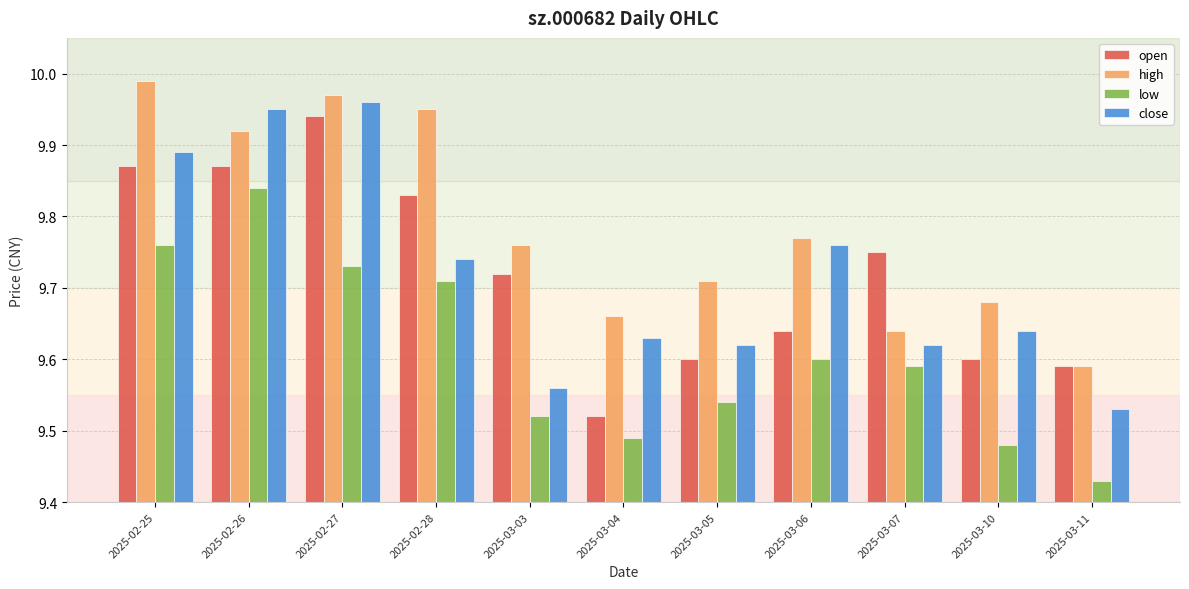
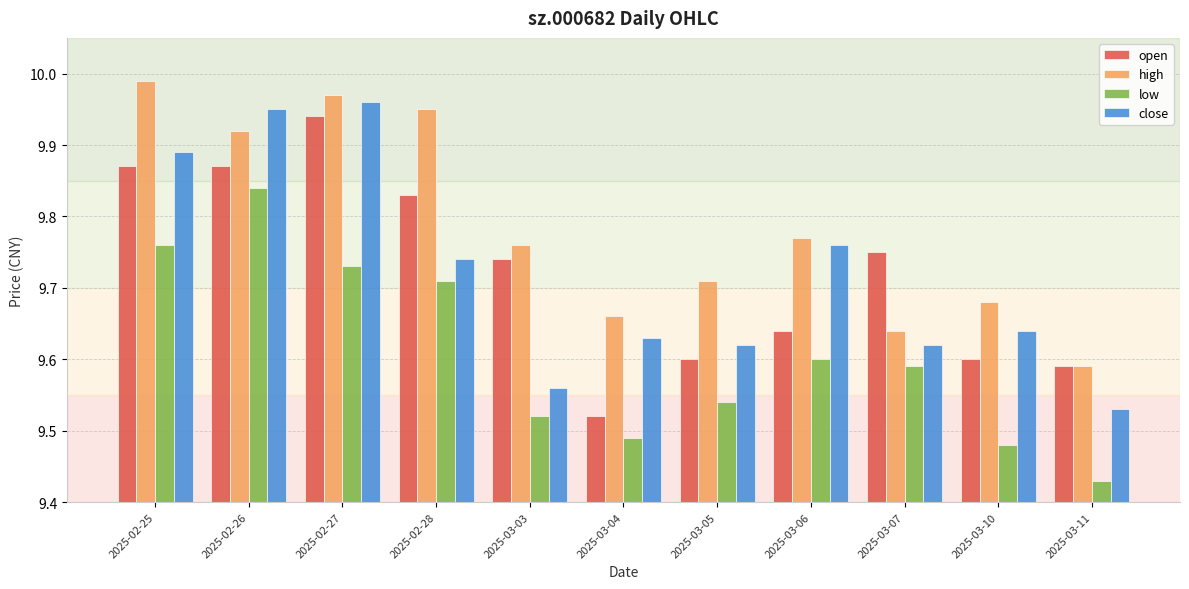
  {
    "open": {
      "2025-02-25": 9.87,
      "2025-02-26": 9.87,
      "2025-02-27": 9.94,
      "2025-02-28": 9.83,
-     "2025-03-03": 9.72,
+     "2025-03-03": 9.74,
      "2025-03-04": 9.52,
      "2025-03-05": 9.60,
      "2025-03-06": 9.64,
      "2025-03-07": 9.75,
      "2025-03-10": 9.60,
      "2025-03-11": 9.59
    },
    "high": {
      "2025-02-25": 9.99,
      "2025-02-26": 9.92,
      "2025-02-27": 9.97,
      "2025-02-28": 9.95,
      "2025-03-03": 9.76,
      "2025-03-04": 9.66,
      "2025-03-05": 9.71,
      "2025-03-06": 9.77,
      "2025-03-07": 9.64,
      "2025-03-10": 9.68,
      "2025-03-11": 9.59
    },
    "low": {
      "2025-02-25": 9.76,
      "2025-02-26": 9.84,
      "2025-02-27": 9.73,
      "2025-02-28": 9.71,
      "2025-03-03": 9.52,
      "2025-03-04": 9.49,
      "2025-03-05": 9.54,
      "2025-03-06": 9.60,
      "2025-03-07": 9.59,
      "2025-03-10": 9.48,
      "2025-03-11": 9.43
    },
    "close": {
      "2025-02-25": 9.89,
      "2025-02-26": 9.95,
      "2025-02-27": 9.96,
      "2025-02-28": 9.74,
      "2025-03-03": 9.56,
      "2025-03-04": 9.63,
      "2025-03-05": 9.62,
      "2025-03-06": 9.76,
      "2025-03-07": 9.62,
      "2025-03-10": 9.64,
      "2025-03-11": 9.53
    }
  }
